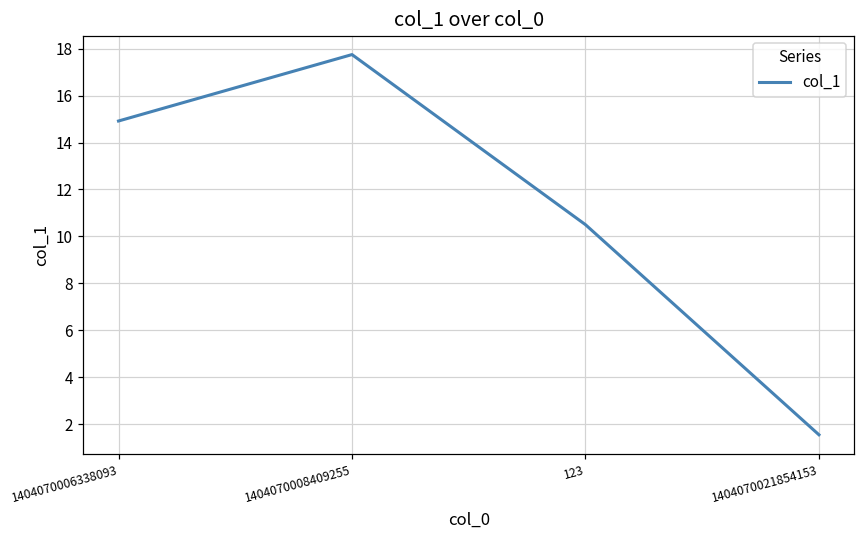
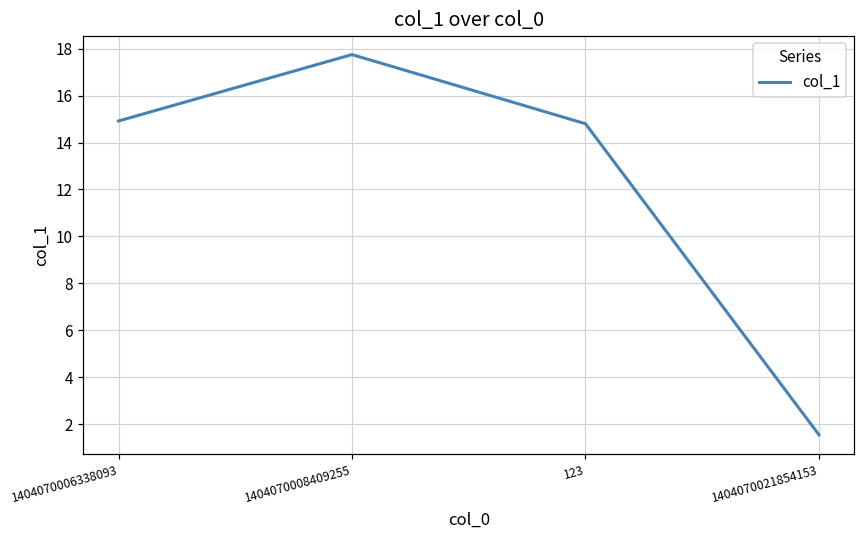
  {
    "1404070006338093": 14.9,
    "1404070008409255": 17.7,
-   "123": 10.5,
+   "123": 14.8,
    "1404070021854153": 1.5
  }
